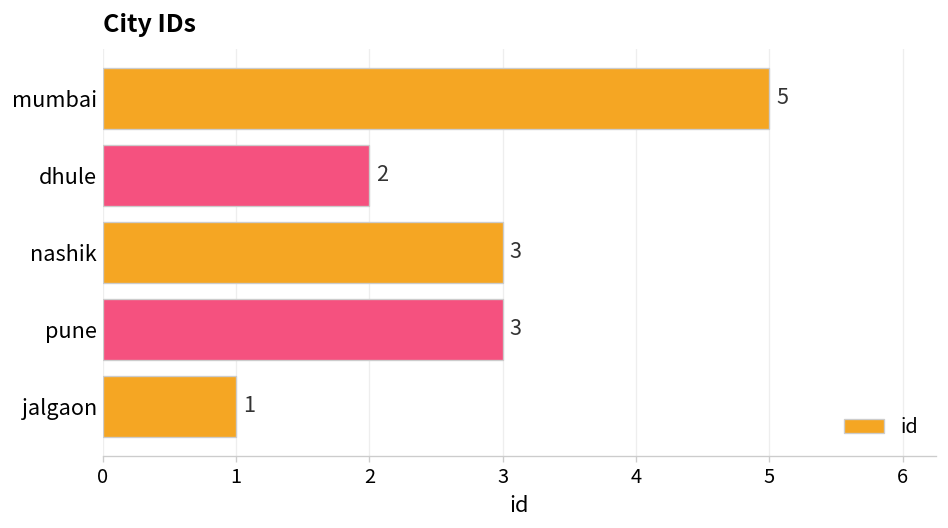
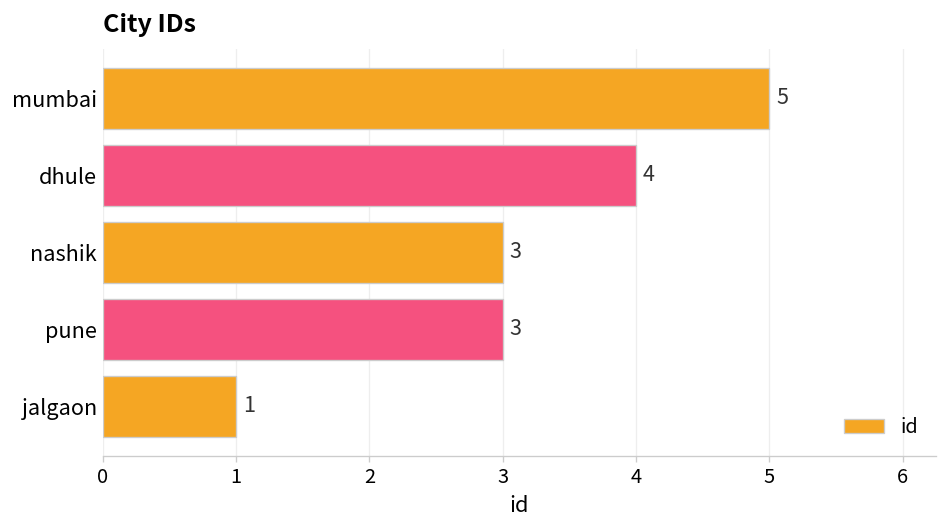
  {
    "mumbai": 5,
-   "dhule": 2,
+   "dhule": 4,
    "nashik": 3,
    "pune": 3,
    "jalgaon": 1
  }
